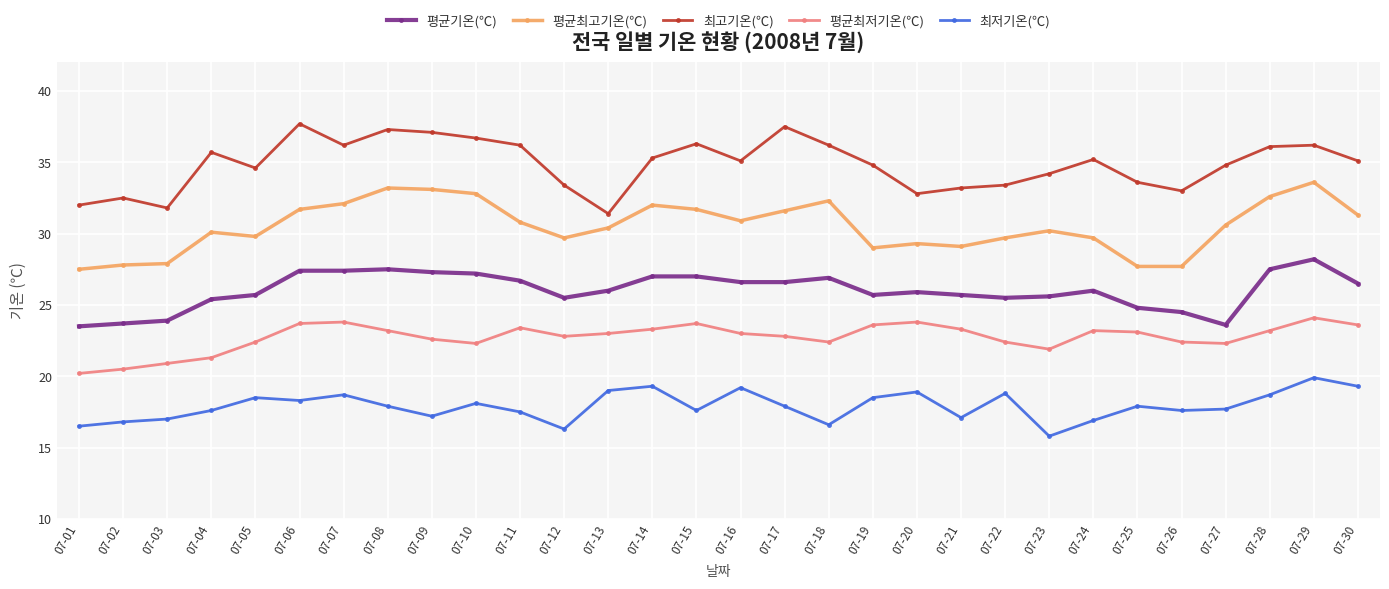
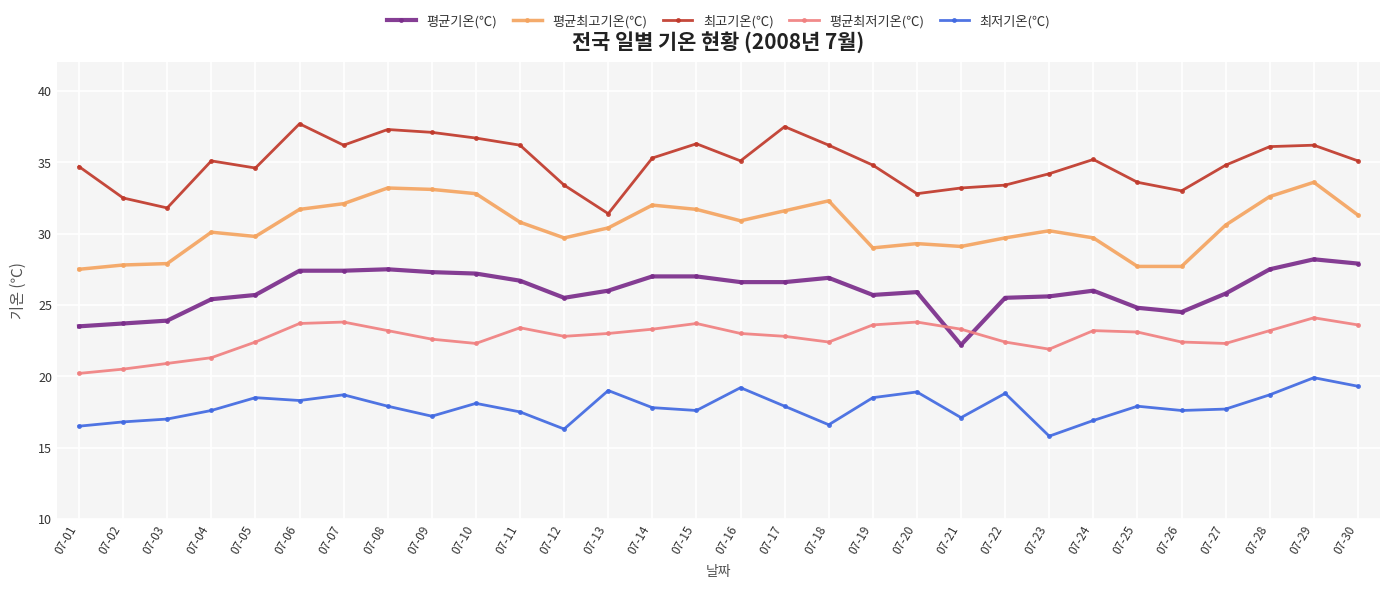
  {
    "평균기온(℃)": {
      "07-01": 23.5,
      "07-02": 23.7,
      "07-03": 23.9,
      "07-04": 25.4,
      "07-05": 25.7,
      "07-06": 27.4,
      "07-07": 27.4,
      "07-08": 27.5,
      "07-09": 27.3,
      "07-10": 27.2,
      "07-11": 26.7,
      "07-12": 25.5,
      "07-13": 26.0,
      "07-14": 27.0,
      "07-15": 27.0,
      "07-16": 26.6,
      "07-17": 26.6,
      "07-18": 26.9,
      "07-19": 25.7,
      "07-20": 25.9,
-     "07-21": 25.7,
+     "07-21": 22.2,
      "07-22": 25.5,
      "07-23": 25.6,
      "07-24": 26.0,
      "07-25": 24.8,
      "07-26": 24.5,
-     "07-27": 23.6,
+     "07-27": 25.8,
      "07-28": 27.5,
      "07-29": 28.2,
-     "07-30": 26.5
+     "07-30": 27.9
    },
    "최고기온(℃)": {
-     "07-01": 32.0,
+     "07-01": 34.7,
      "07-02": 32.5,
      "07-03": 31.8,
-     "07-04": 35.7,
+     "07-04": 35.1,
      "07-05": 34.6,
      "07-06": 37.7,
      "07-07": 36.2,
      "07-08": 37.3,
      "07-09": 37.1,
      "07-10": 36.7,
      "07-11": 36.2,
      "07-12": 33.4,
      "07-13": 31.4,
      "07-14": 35.3,
      "07-15": 36.3,
      "07-16": 35.1,
      "07-17": 37.5,
      "07-18": 36.2,
      "07-19": 34.8,
      "07-20": 32.8,
      "07-21": 33.2,
      "07-22": 33.4,
      "07-23": 34.2,
      "07-24": 35.2,
      "07-25": 33.6,
      "07-26": 33.0,
      "07-27": 34.8,
      "07-28": 36.1,
      "07-29": 36.2,
      "07-30": 35.1
    },
    "최저기온(℃)": {
      "07-01": 16.5,
      "07-02": 16.8,
      "07-03": 17.0,
      "07-04": 17.6,
      "07-05": 18.5,
      "07-06": 18.3,
      "07-07": 18.7,
      "07-08": 17.9,
      "07-09": 17.2,
      "07-10": 18.1,
      "07-11": 17.5,
      "07-12": 16.3,
      "07-13": 19.0,
-     "07-14": 19.3,
+     "07-14": 17.8,
      "07-15": 17.6,
      "07-16": 19.2,
      "07-17": 17.9,
      "07-18": 16.6,
      "07-19": 18.5,
      "07-20": 18.9,
      "07-21": 17.1,
      "07-22": 18.8,
      "07-23": 15.8,
      "07-24": 16.9,
      "07-25": 17.9,
      "07-26": 17.6,
      "07-27": 17.7,
      "07-28": 18.7,
      "07-29": 19.9,
      "07-30": 19.3
    }
  }
